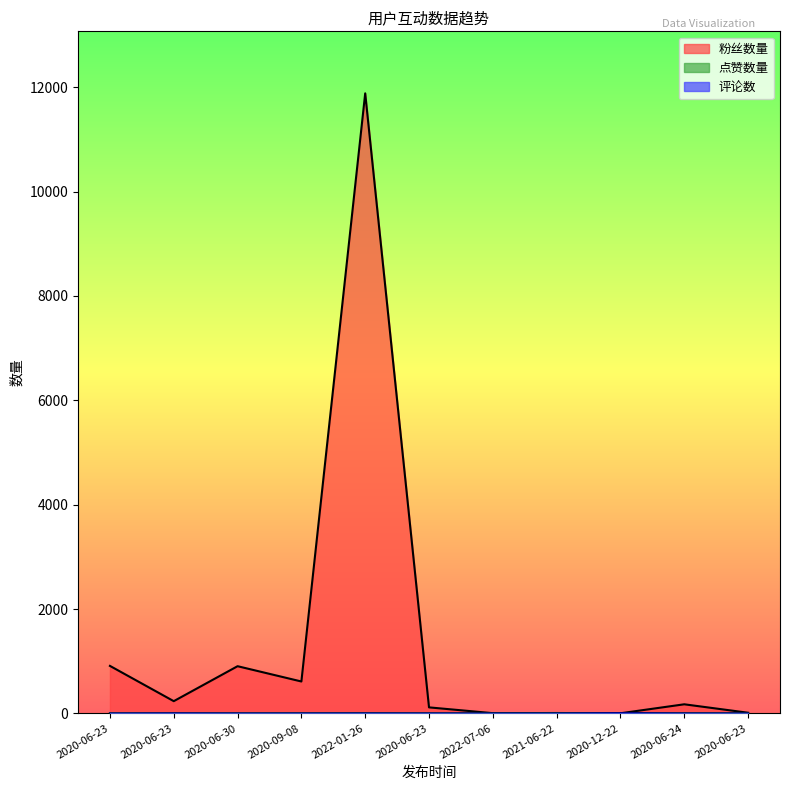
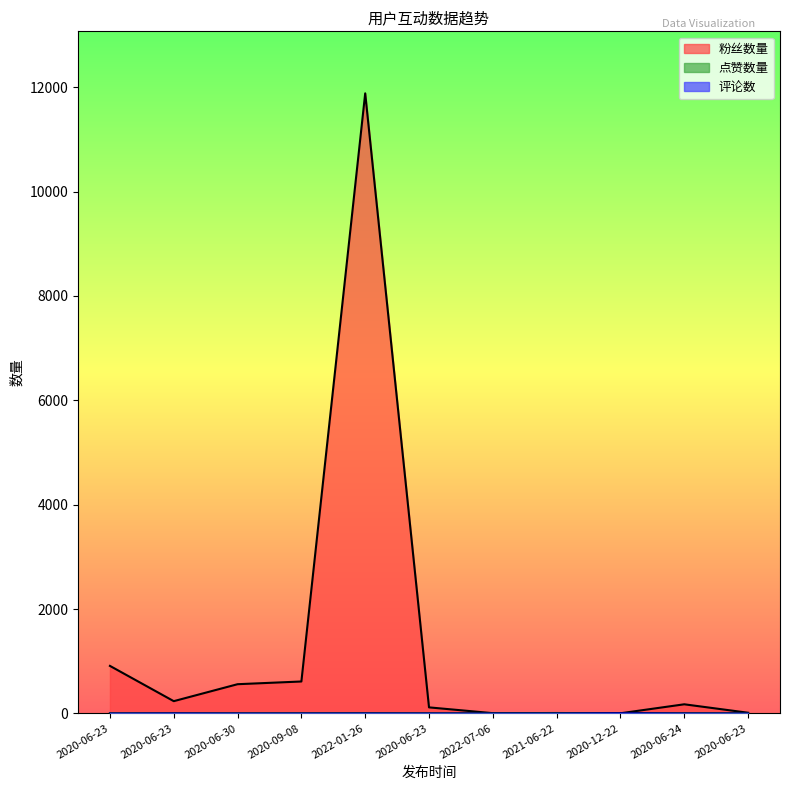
  {
    "粉丝数量": {
-     "2020-06-30": 900,
+     "2020-06-30": 600,
      "2020-09-08": 600,
      "2022-01-26": 11900,
      "2020-06-24": 200
    },
    "评论数": {
      "2020-06-30": 0,
      "2020-09-08": 0,
      "2022-01-26": 0,
      "2020-06-24": 0
    }
  }
